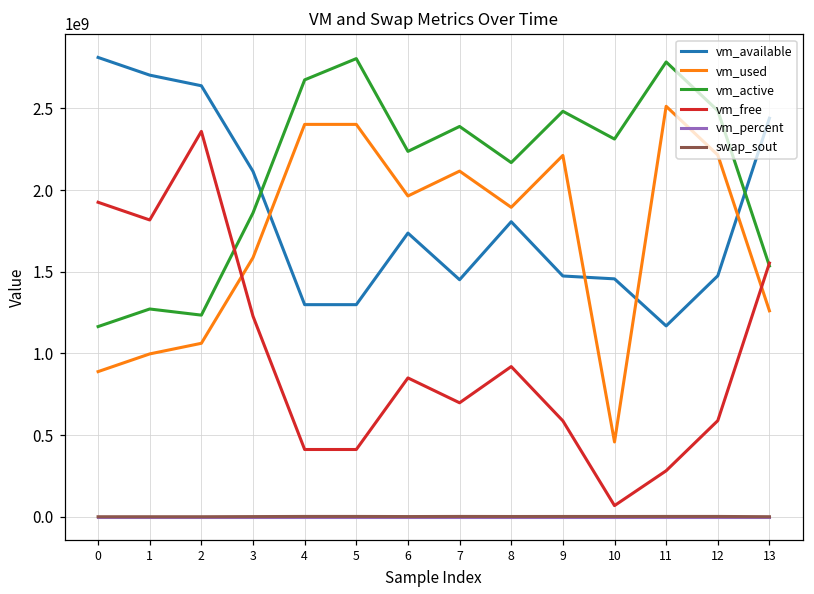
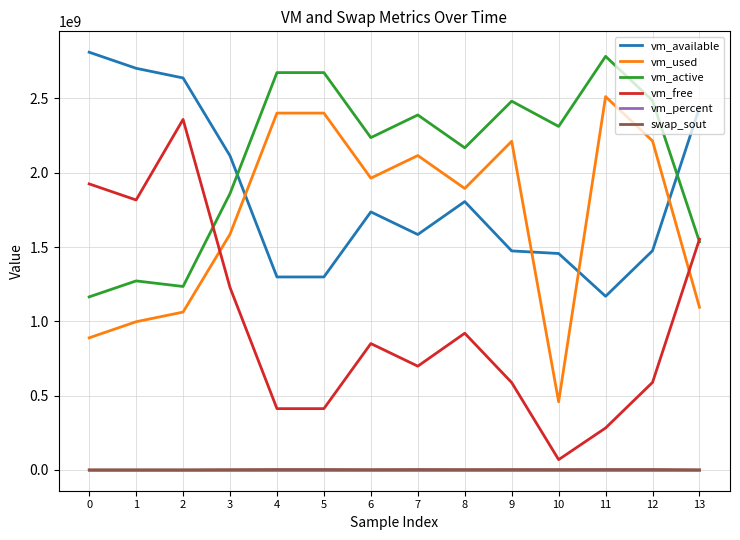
  {
    "vm_available": {
      "0": 2810000000,
      "1": 2700000000,
      "2": 2640000000,
      "3": 2110000000,
      "4": 1300000000,
      "5": 1300000000,
      "6": 1740000000,
-     "7": 1450000000,
+     "7": 1580000000,
      "8": 1810000000,
      "9": 1470000000,
      "10": 1460000000,
      "11": 1170000000,
      "12": 1480000000
    },
    "vm_used": {
      "0": 890000000,
      "1": 1000000000,
      "2": 1060000000,
      "3": 1590000000,
      "4": 2400000000,
      "5": 2400000000,
      "6": 1960000000,
      "7": 2120000000,
      "8": 1890000000,
      "9": 2210000000,
      "10": 460000000,
      "11": 2510000000,
      "12": 2210000000,
-     "13": 1260000000
+     "13": 1090000000
    },
    "vm_active": {
      "0": 1160000000,
      "1": 1270000000,
      "2": 1230000000,
      "3": 1860000000,
      "4": 2670000000,
-     "5": 2800000000,
+     "5": 2670000000,
      "6": 2240000000,
      "7": 2390000000,
      "8": 2170000000,
      "9": 2480000000,
      "10": 2310000000,
      "11": 2780000000,
      "13": 1540000000
    },
    "vm_free": {
      "0": 1920000000,
      "1": 1820000000,
      "2": 2360000000,
      "3": 1230000000,
      "4": 410000000,
      "5": 410000000,
      "6": 850000000,
      "7": 700000000,
      "8": 920000000,
      "9": 590000000,
      "10": 70000000,
      "11": 280000000,
      "12": 590000000,
      "13": 1550000000
    },
    "swap_sout": {
      "0": 0,
      "1": 0,
      "2": 0,
      "3": 0,
      "4": 0,
      "5": 0,
      "6": 0,
      "7": 0,
      "8": 0,
      "9": 0,
      "10": 0,
      "11": 0,
      "12": 0,
      "13": 0
    }
  }
